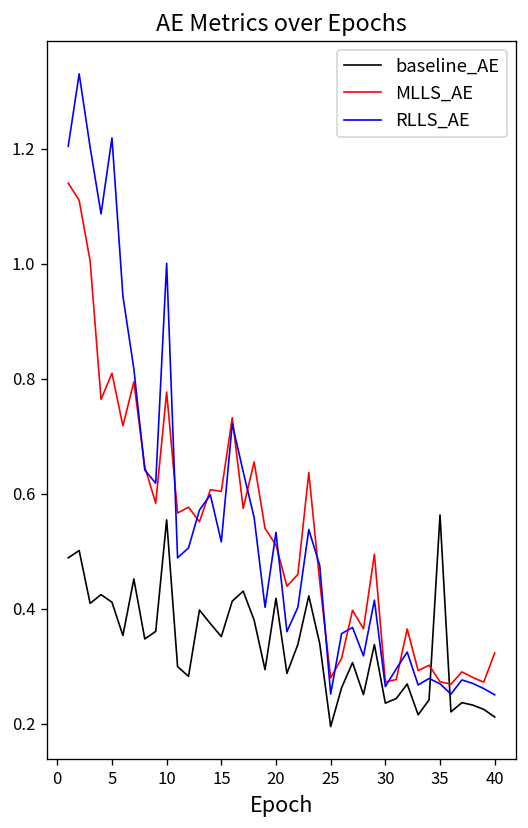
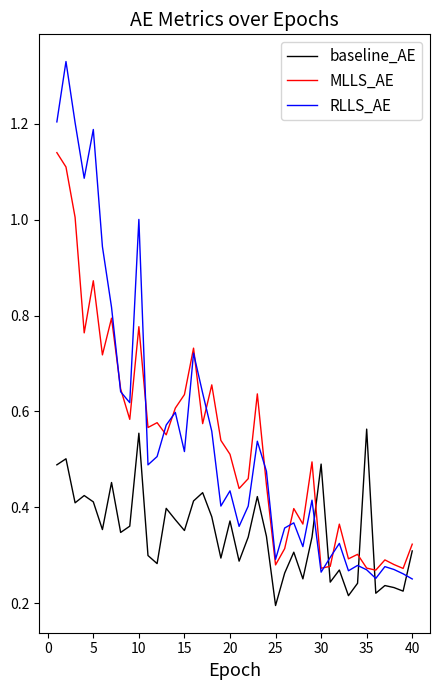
  {
    "baseline_AE": {
      "5": 0.41,
      "10": 0.55,
      "15": 0.35,
-     "20": 0.42,
+     "20": 0.37,
      "25": 0.20,
-     "30": 0.24,
+     "30": 0.49,
      "35": 0.56,
-     "40": 0.21
+     "40": 0.31
    },
    "MLLS_AE": {
-     "5": 0.81,
+     "5": 0.87,
      "10": 0.78,
-     "15": 0.60,
+     "15": 0.64,
      "20": 0.51,
      "25": 0.28,
      "30": 0.27,
      "40": 0.32
    },
    "RLLS_AE": {
-     "5": 1.22,
+     "5": 1.19,
      "10": 1.00,
      "15": 0.52,
-     "20": 0.53,
-     "25": 0.25,
+     "20": 0.43,
+     "25": 0.29,
      "30": 0.26,
      "40": 0.25
    }
  }
